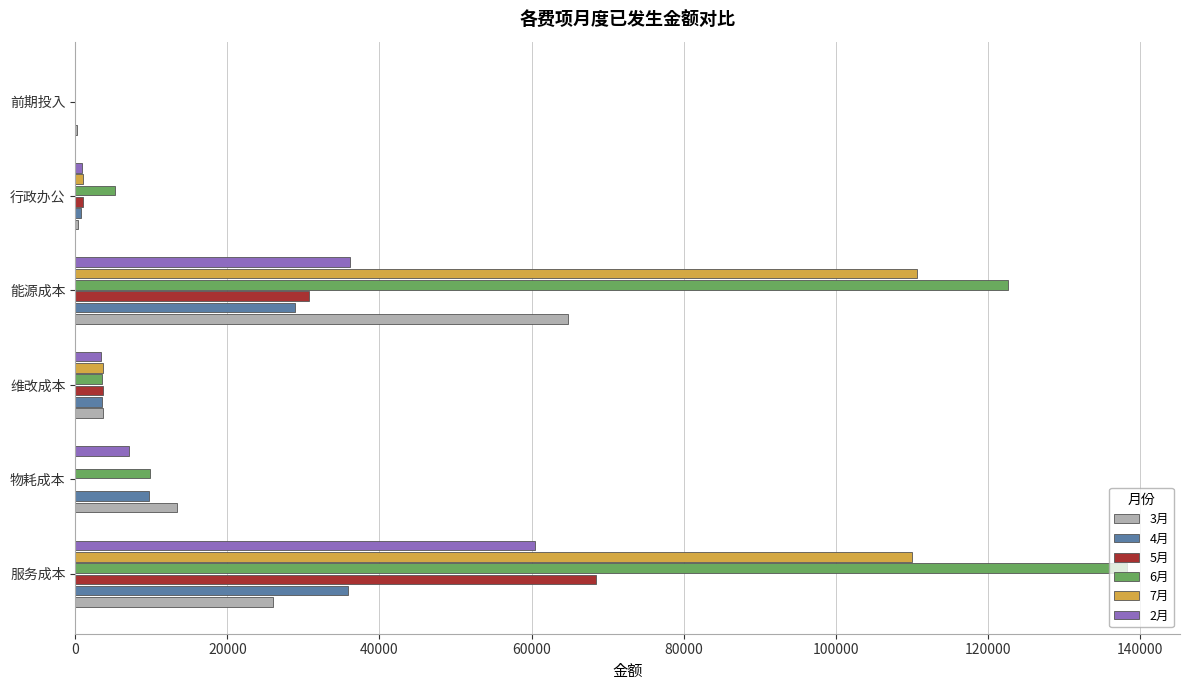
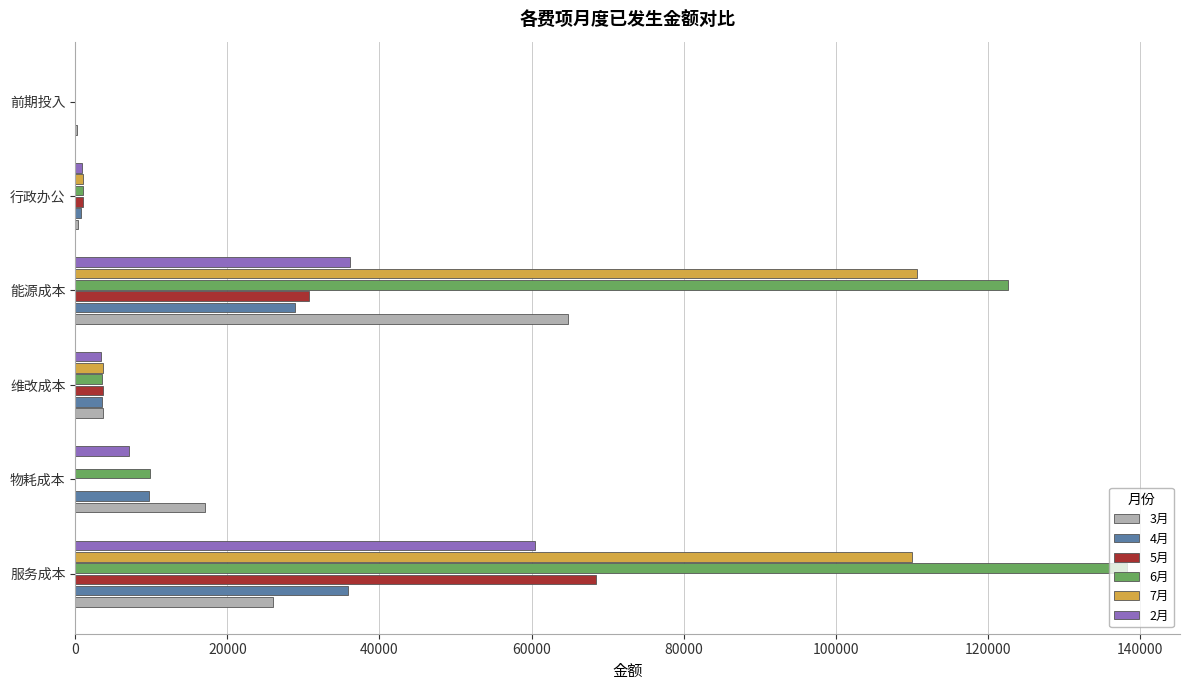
  {
    "3月": {
      "行政办公": 0,
      "能源成本": 65000,
      "维改成本": 4000,
-     "物耗成本": 13000,
+     "物耗成本": 17000,
      "服务成本": 26000
    },
    "4月": {
      "前期投入": 0,
      "行政办公": 1000,
      "能源成本": 29000,
      "维改成本": 4000,
      "物耗成本": 10000,
      "服务成本": 36000
    },
    "5月": {
      "前期投入": 0,
      "行政办公": 1000,
      "能源成本": 31000,
      "维改成本": 4000,
      "物耗成本": 0,
      "服务成本": 68000
    },
    "6月": {
      "前期投入": 0,
-     "行政办公": 5000,
+     "行政办公": 1000,
      "能源成本": 123000,
      "维改成本": 4000,
      "物耗成本": 10000
    },
    "7月": {
      "前期投入": 0,
      "行政办公": 1000,
      "能源成本": 111000,
      "维改成本": 4000,
      "物耗成本": 0,
      "服务成本": 110000
    },
    "2月": {
      "前期投入": 0,
      "行政办公": 1000,
      "能源成本": 36000,
      "维改成本": 3000,
      "物耗成本": 7000,
      "服务成本": 60000
    }
  }
